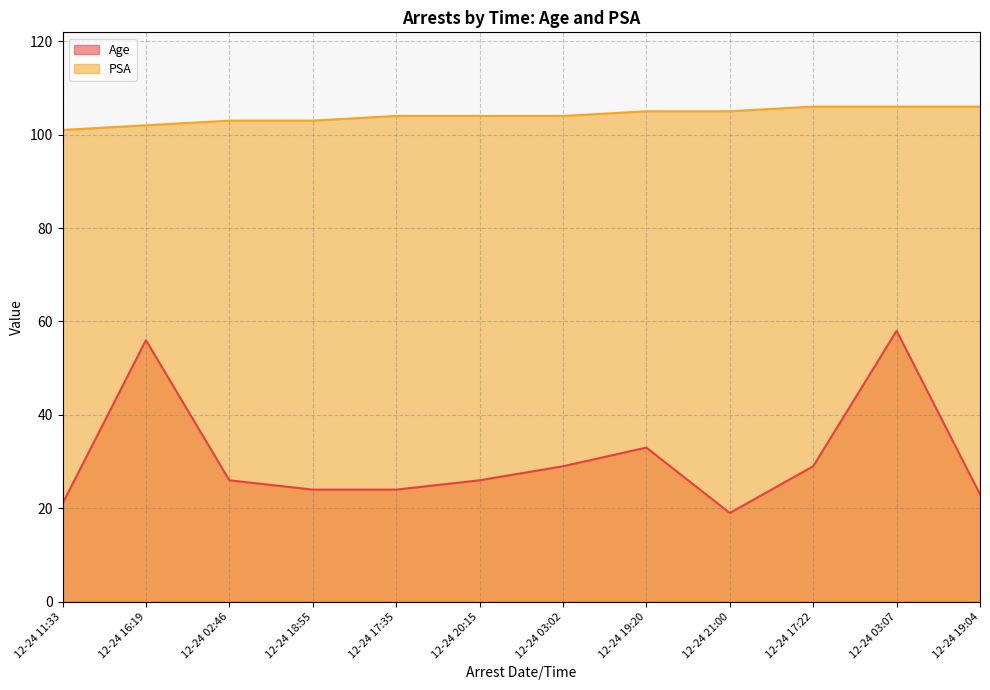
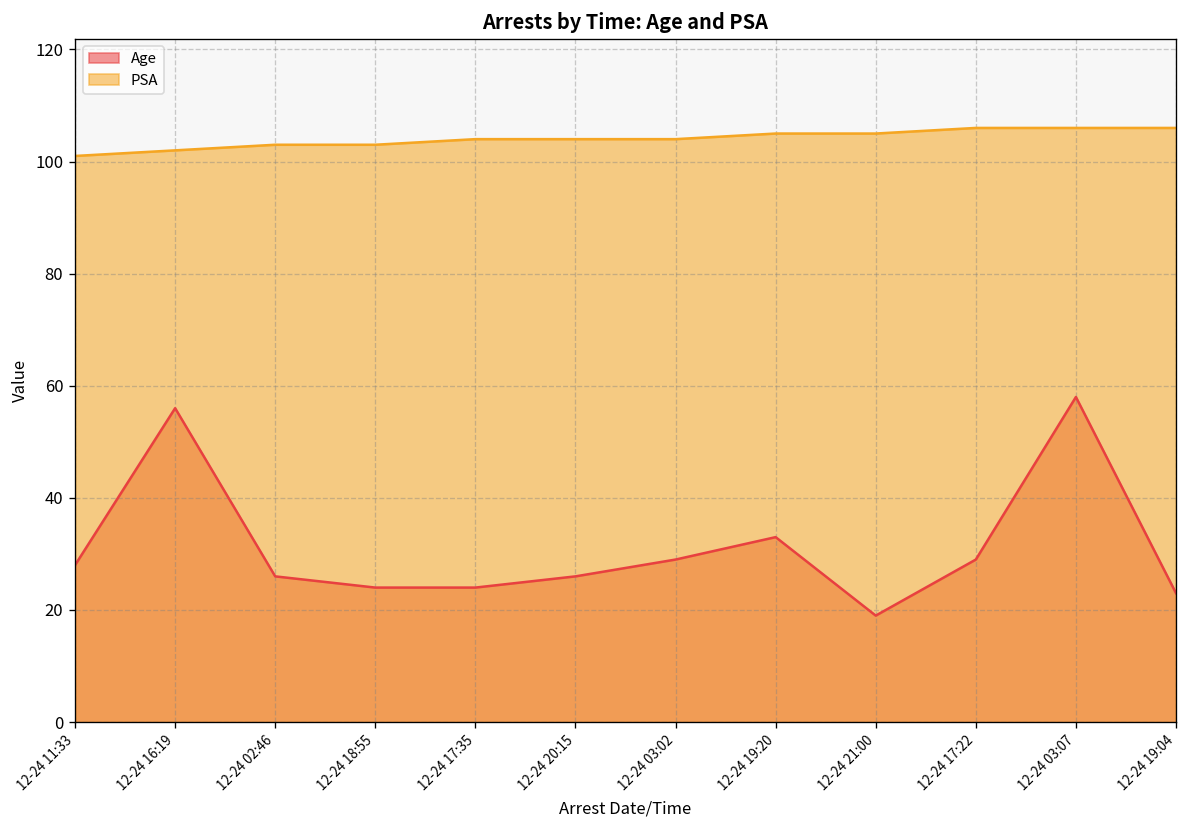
  {
    "Age": {
-     "12-24 11:33": 21,
+     "12-24 11:33": 28,
      "12-24 16:19": 56,
      "12-24 02:46": 26,
      "12-24 18:55": 24,
      "12-24 17:35": 24,
      "12-24 20:15": 26,
      "12-24 03:02": 29,
      "12-24 19:20": 33,
      "12-24 21:00": 19,
      "12-24 17:22": 29,
      "12-24 03:07": 58,
      "12-24 19:04": 23
    },
    "PSA": {
      "12-24 11:33": 101,
      "12-24 16:19": 102,
      "12-24 02:46": 103,
      "12-24 18:55": 103,
      "12-24 17:35": 104,
      "12-24 20:15": 104,
      "12-24 03:02": 104,
      "12-24 19:20": 105,
      "12-24 21:00": 105,
      "12-24 17:22": 106,
      "12-24 03:07": 106,
      "12-24 19:04": 106
    }
  }
